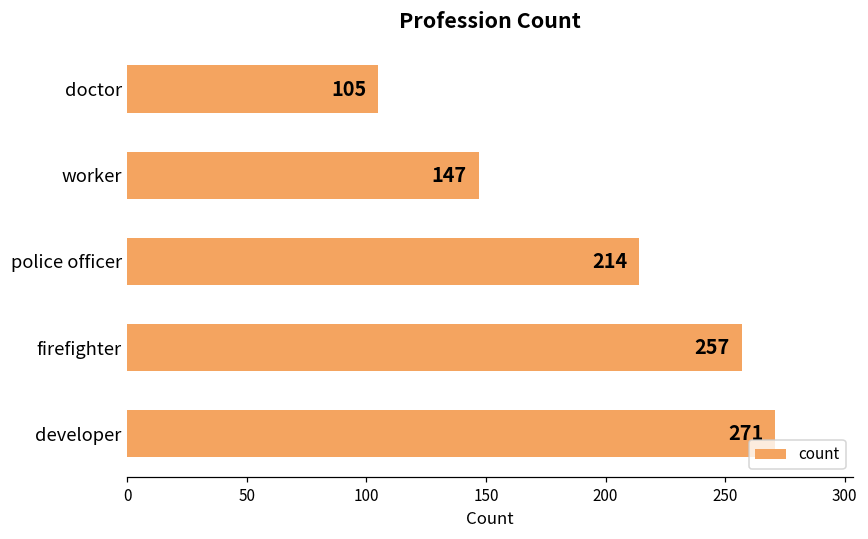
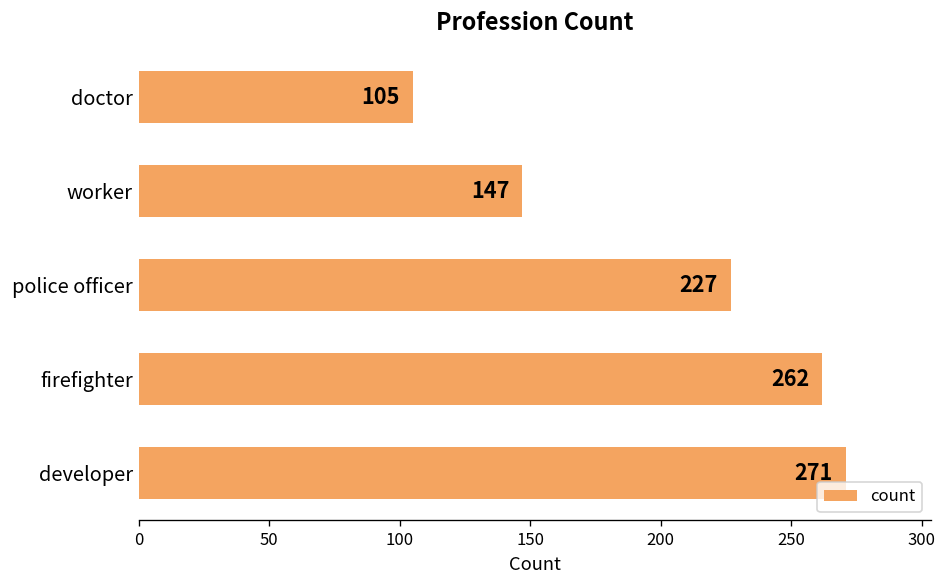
  {
    "doctor": 105,
    "worker": 147,
-   "police officer": 214,
-   "firefighter": 257
+   "police officer": 227,
+   "firefighter": 262
  }
